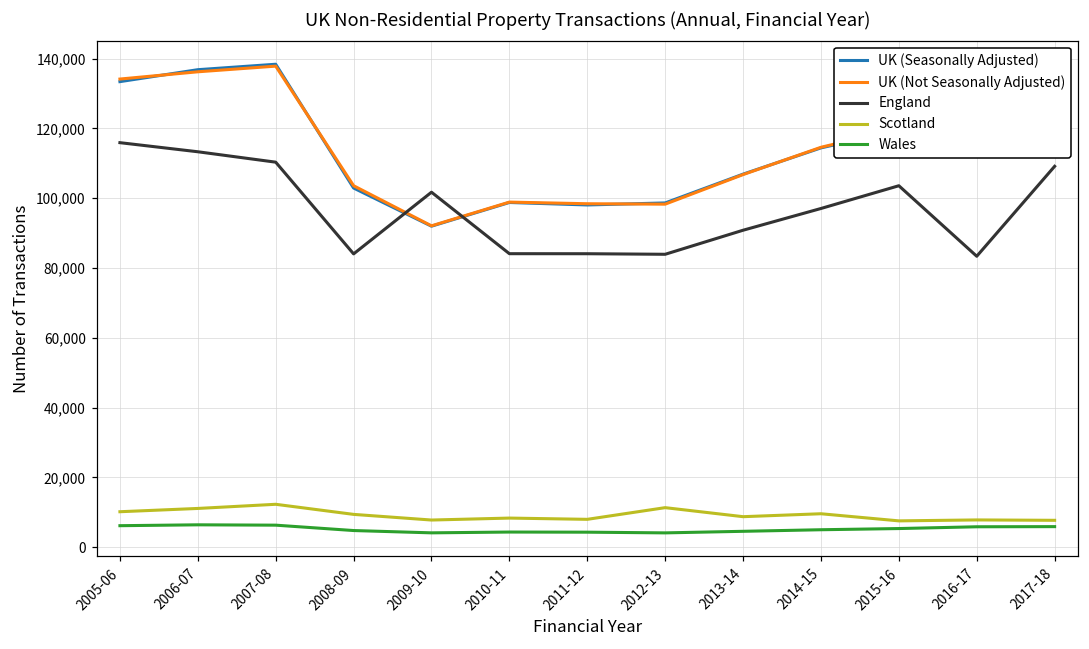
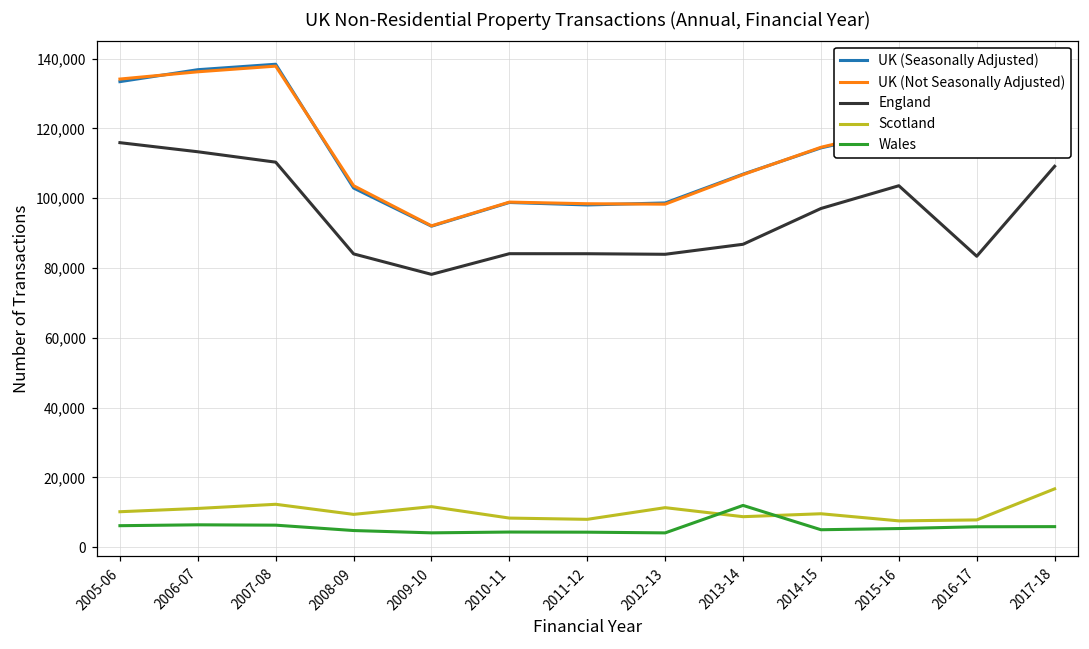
  {
    "England": {
      "2005-06": "116,000",
      "2006-07": "113,000",
      "2007-08": "110,000",
      "2008-09": "84,000",
-     "2009-10": "102,000",
+     "2009-10": "78,000",
      "2010-11": "84,000",
      "2011-12": "84,000",
      "2012-13": "84,000",
-     "2013-14": "91,000",
+     "2013-14": "87,000",
      "2014-15": "97,000",
      "2015-16": "104,000",
      "2016-17": "83,000",
      "2017-18": "109,000"
    },
    "Scotland": {
      "2005-06": "10,000",
      "2006-07": "11,000",
      "2007-08": "12,000",
      "2008-09": "9,000",
-     "2009-10": "8,000",
+     "2009-10": "12,000",
      "2010-11": "8,000",
      "2011-12": "8,000",
      "2012-13": "11,000",
      "2013-14": "9,000",
      "2014-15": "10,000",
      "2015-16": "8,000",
      "2016-17": "8,000",
-     "2017-18": "8,000"
+     "2017-18": "17,000"
    },
    "Wales": {
      "2005-06": "6,000",
      "2006-07": "6,000",
      "2007-08": "6,000",
      "2008-09": "5,000",
      "2009-10": "4,000",
      "2010-11": "4,000",
      "2011-12": "4,000",
      "2012-13": "4,000",
-     "2013-14": "5,000",
+     "2013-14": "12,000",
      "2014-15": "5,000",
      "2015-16": "5,000",
      "2016-17": "6,000",
      "2017-18": "6,000"
    }
  }
